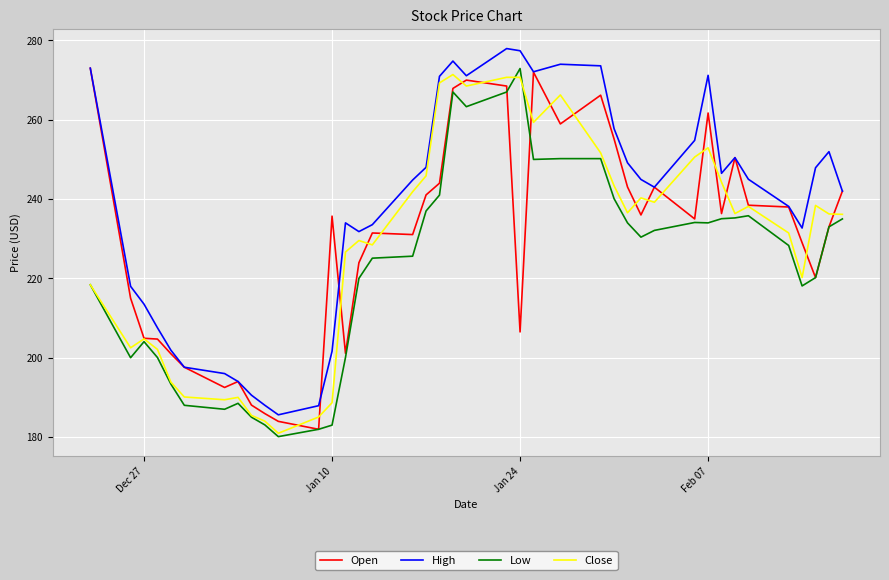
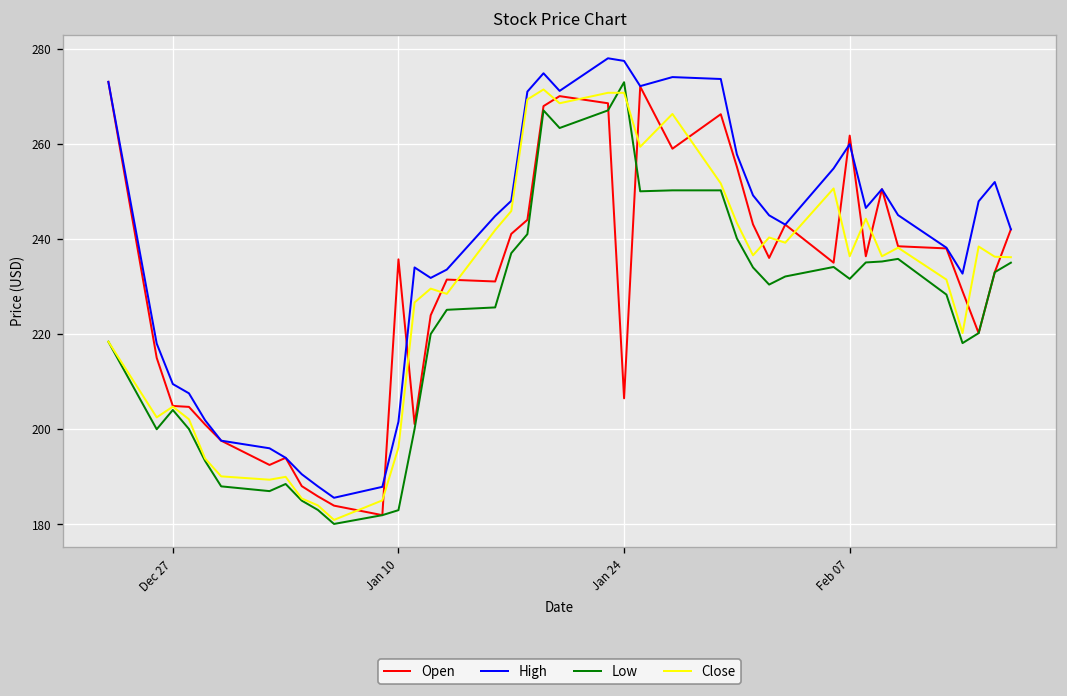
  {
    "Open": {
      "Jan 10": 236,
      "Jan 24": 207,
      "Feb 07": 262
    },
    "High": {
-     "Dec 27": 214,
+     "Dec 27": 210,
      "Jan 10": 202,
      "Jan 24": 277,
-     "Feb 07": 271
+     "Feb 07": 260
    },
    "Low": {
      "Dec 27": 204,
      "Jan 10": 183,
      "Jan 24": 273,
-     "Feb 07": 234
+     "Feb 07": 232
    },
    "Close": {
-     "Jan 10": 189,
+     "Jan 10": 196,
      "Jan 24": 271,
-     "Feb 07": 253
+     "Feb 07": 236
    }
  }
